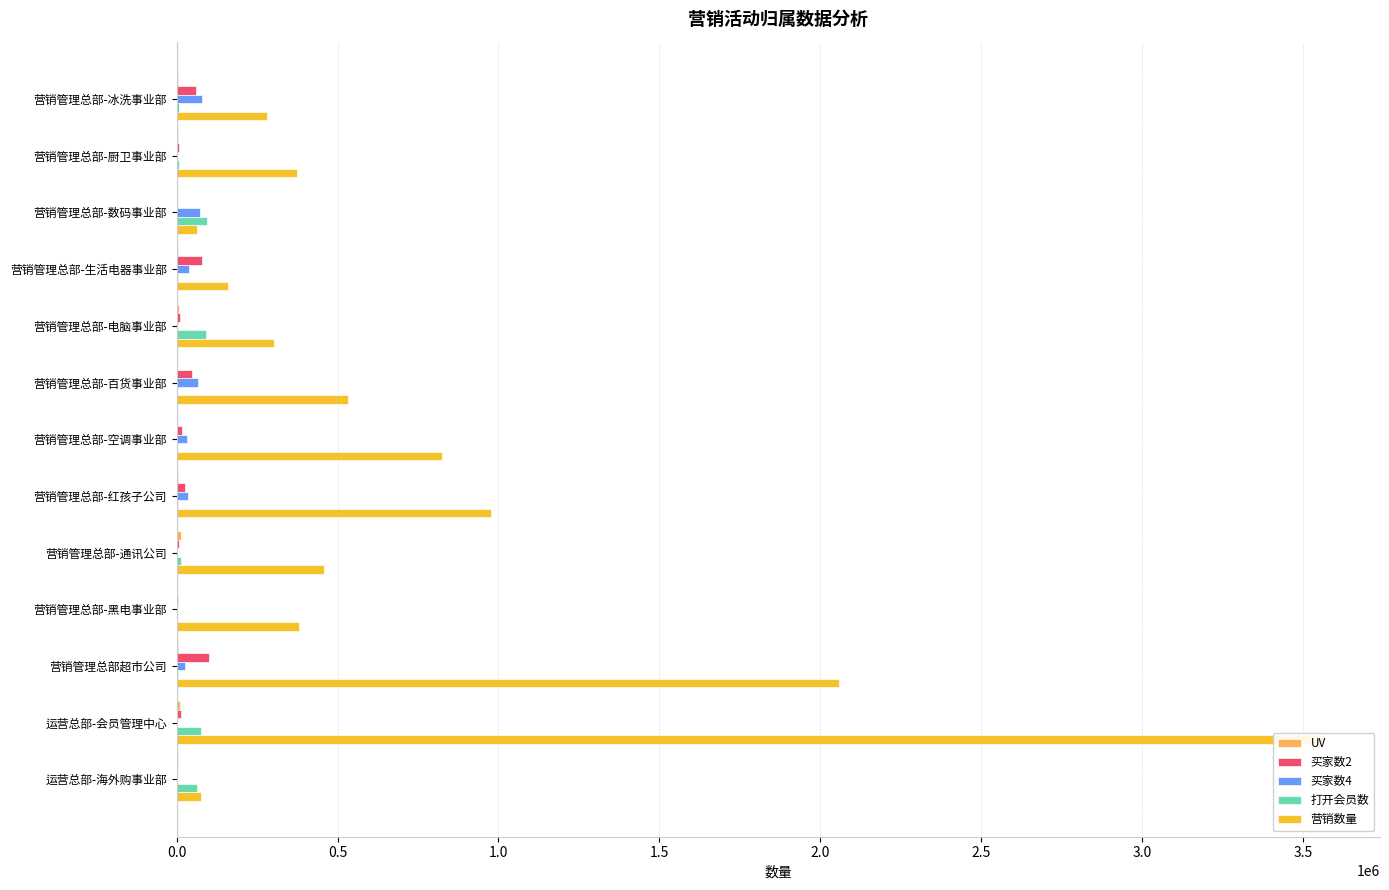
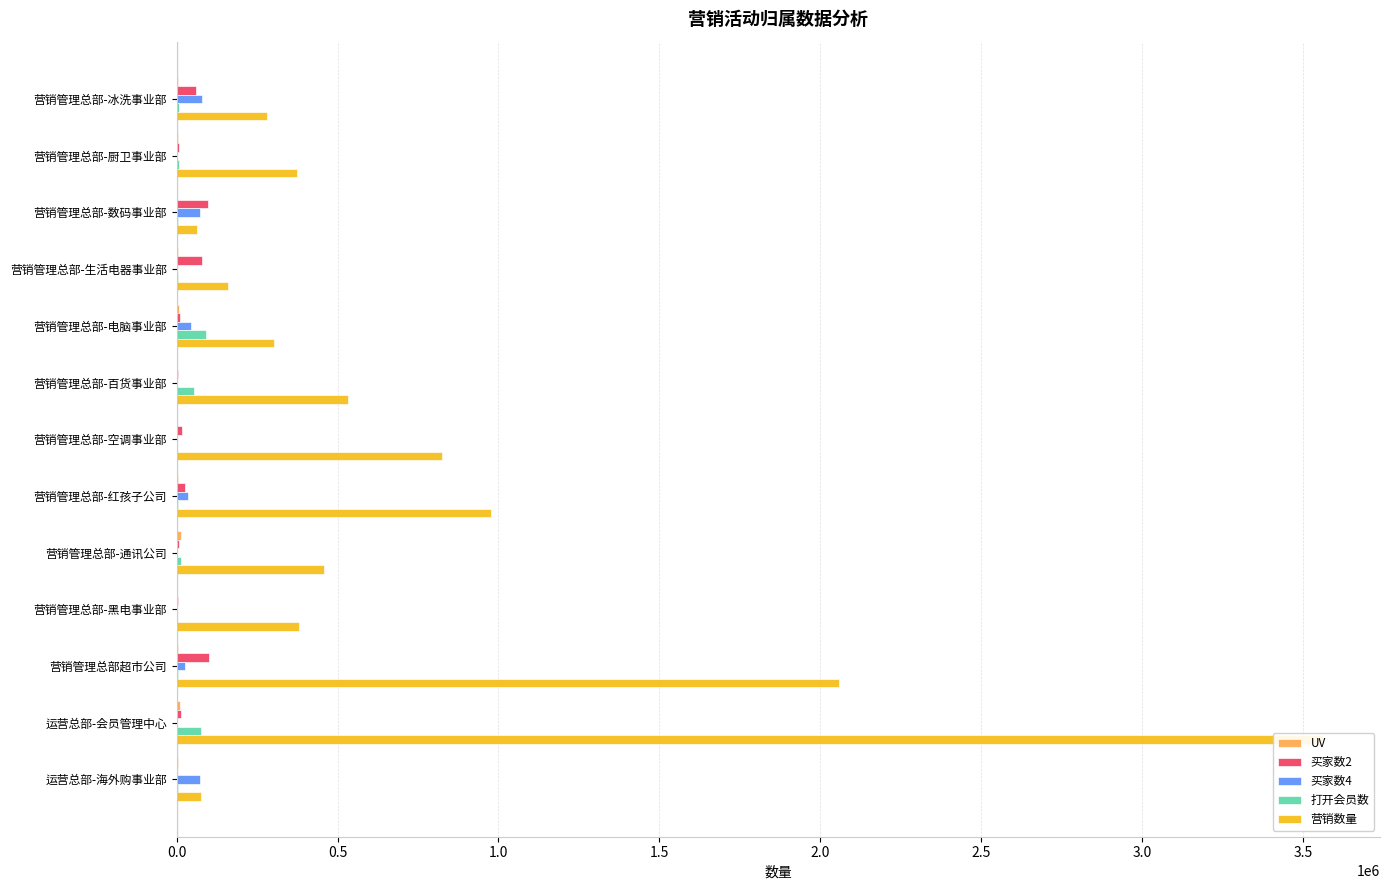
  {
    "买家数2": {
      "营销管理总部-冰洗事业部": 60000,
      "营销管理总部-厨卫事业部": 10000,
-     "营销管理总部-数码事业部": 0,
+     "营销管理总部-数码事业部": 100000,
      "营销管理总部-生活电器事业部": 80000,
      "营销管理总部-电脑事业部": 10000,
-     "营销管理总部-百货事业部": 50000,
+     "营销管理总部-百货事业部": 10000,
      "营销管理总部-空调事业部": 20000,
      "营销管理总部-红孩子公司": 30000,
      "营销管理总部-通讯公司": 10000,
      "营销管理总部超市公司": 100000,
      "运营总部-会员管理中心": 10000
    },
    "买家数4": {
      "营销管理总部-冰洗事业部": 80000,
      "营销管理总部-数码事业部": 70000,
-     "营销管理总部-生活电器事业部": 40000,
-     "营销管理总部-电脑事业部": 0,
-     "营销管理总部-百货事业部": 70000,
-     "营销管理总部-空调事业部": 30000,
+     "营销管理总部-生活电器事业部": 0,
+     "营销管理总部-电脑事业部": 40000,
+     "营销管理总部-百货事业部": 0,
+     "营销管理总部-空调事业部": 0,
      "营销管理总部-红孩子公司": 30000,
      "营销管理总部超市公司": 30000,
-     "运营总部-海外购事业部": 0
+     "运营总部-海外购事业部": 70000
    },
    "打开会员数": {
-     "营销管理总部-数码事业部": 100000,
+     "营销管理总部-数码事业部": 0,
      "营销管理总部-电脑事业部": 90000,
-     "营销管理总部-百货事业部": 0,
+     "营销管理总部-百货事业部": 50000,
      "营销管理总部-通讯公司": 10000,
      "运营总部-会员管理中心": 80000,
-     "运营总部-海外购事业部": 60000
+     "运营总部-海外购事业部": 0
    }
  }
